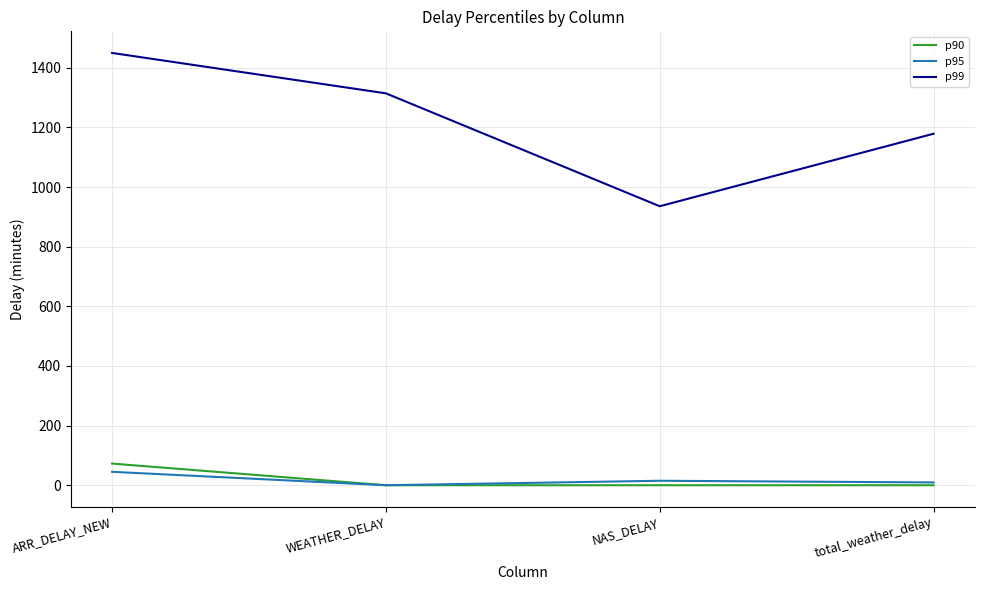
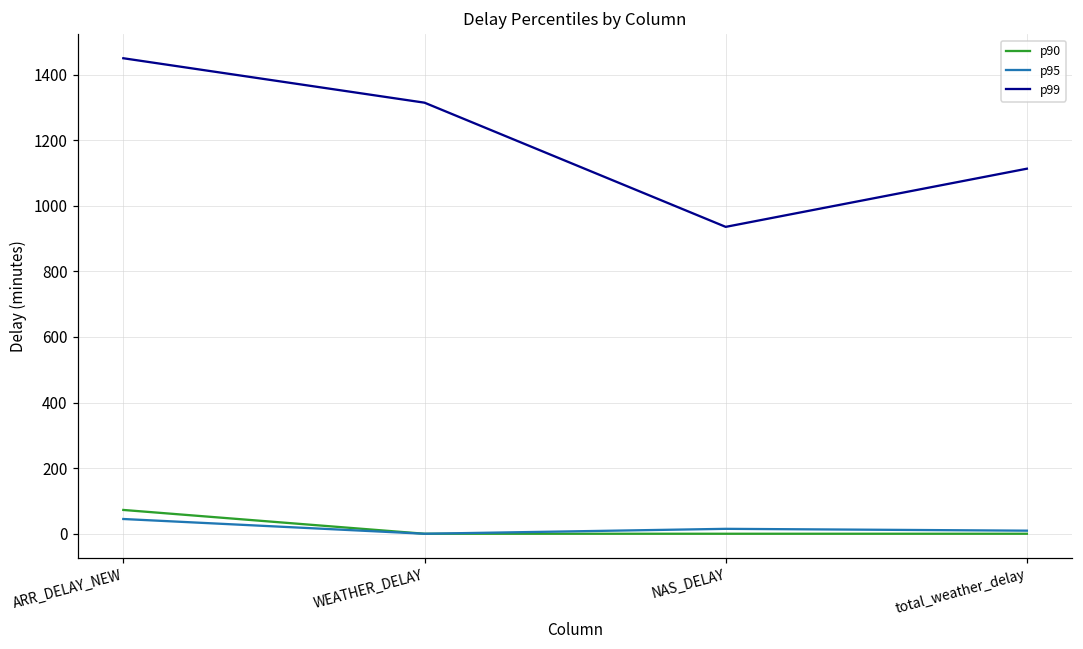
  {
    "p90": {
      "ARR_DELAY_NEW": 70,
      "NAS_DELAY": 0,
      "total_weather_delay": 0
    },
    "p95": {
      "ARR_DELAY_NEW": 50,
      "NAS_DELAY": 20,
      "total_weather_delay": 10
    },
    "p99": {
      "ARR_DELAY_NEW": 1450,
      "WEATHER_DELAY": 1310,
      "NAS_DELAY": 940,
-     "total_weather_delay": 1180
+     "total_weather_delay": 1110
    }
  }
